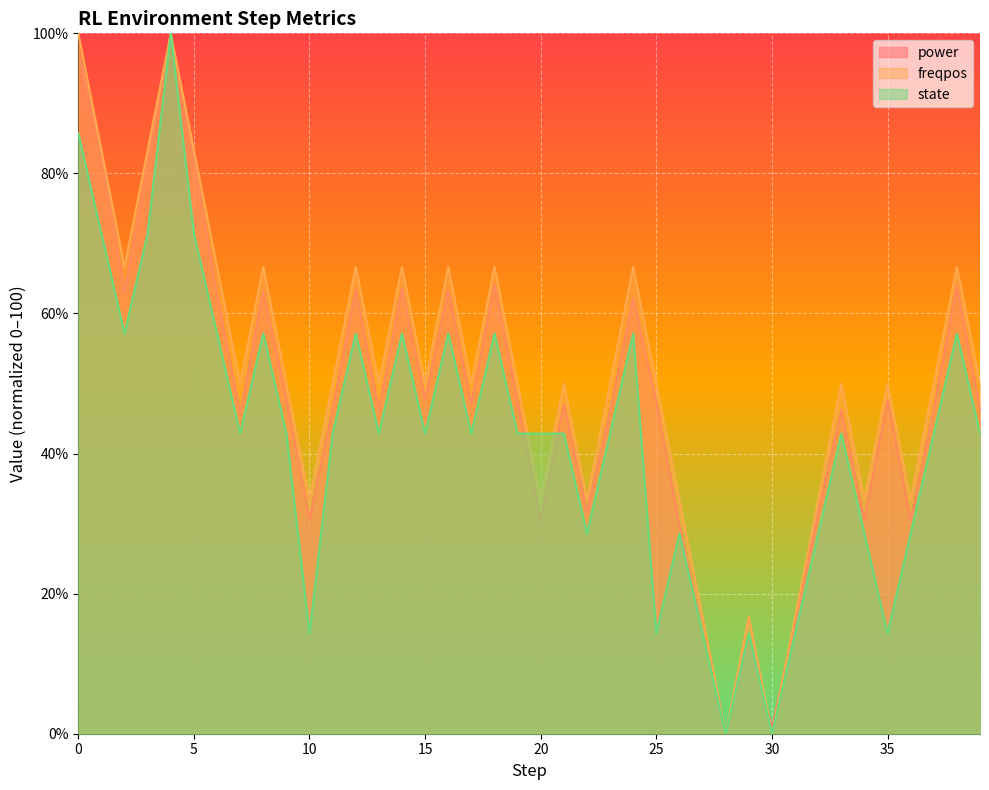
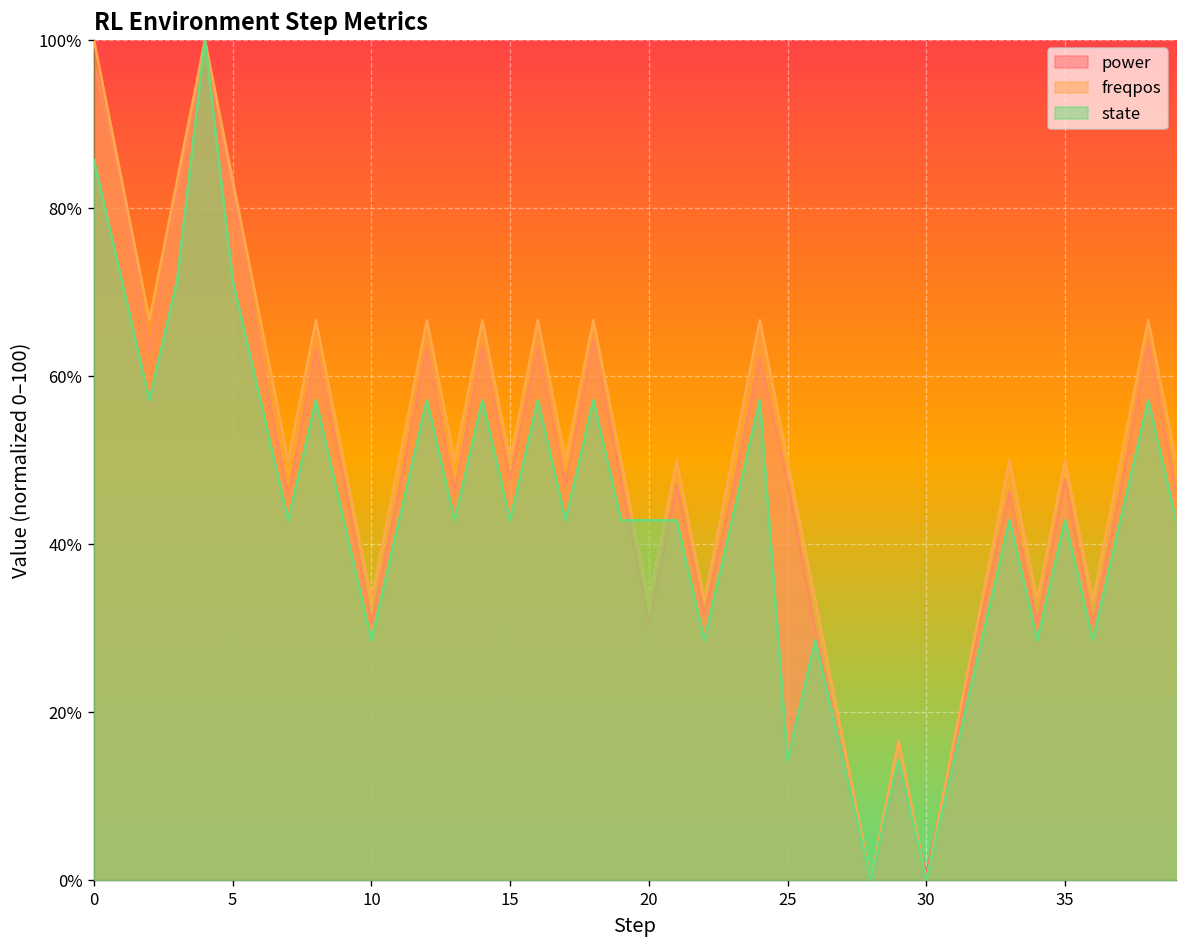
  {
    "state": {
      "0": "86%",
      "5": "71%",
-     "10": "14%",
+     "10": "29%",
      "15": "43%",
      "20": "43%",
      "25": "14%",
-     "35": "14%"
+     "35": "43%"
    }
  }
